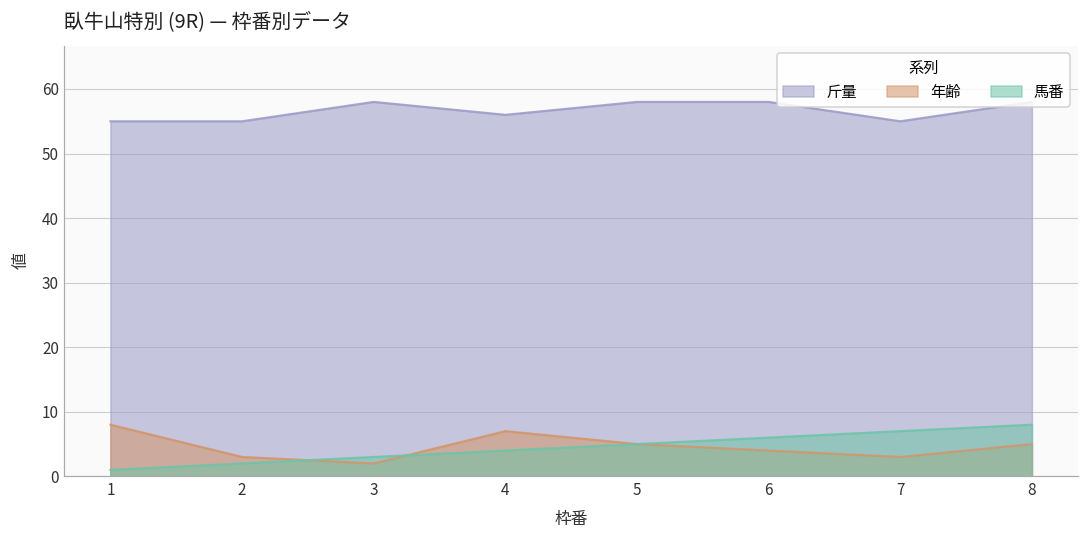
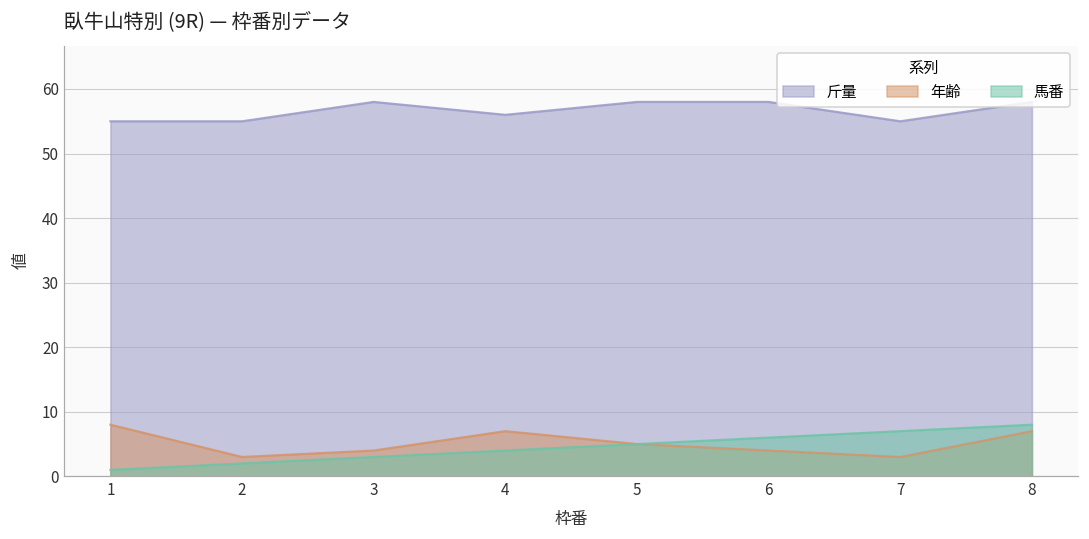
  {
    "年齢": {
      "1": 8,
      "2": 3,
-     "3": 2,
+     "3": 4,
      "4": 7,
      "6": 4,
      "7": 3,
-     "8": 5
+     "8": 7
    }
  }
